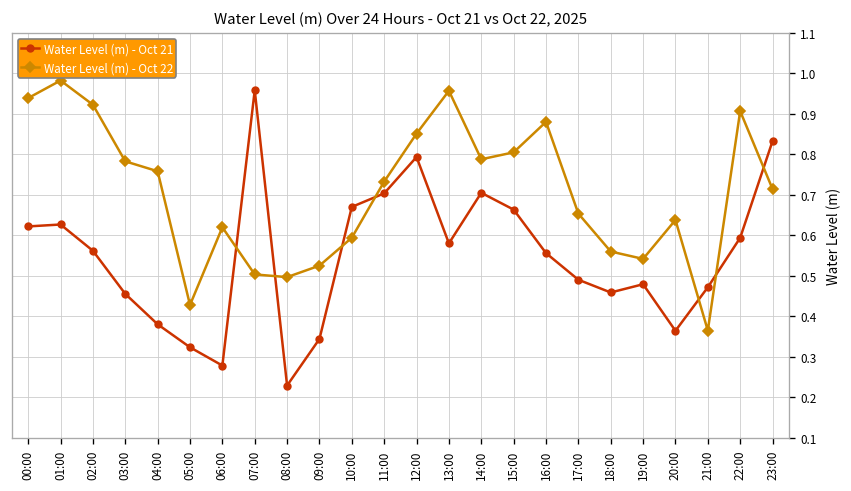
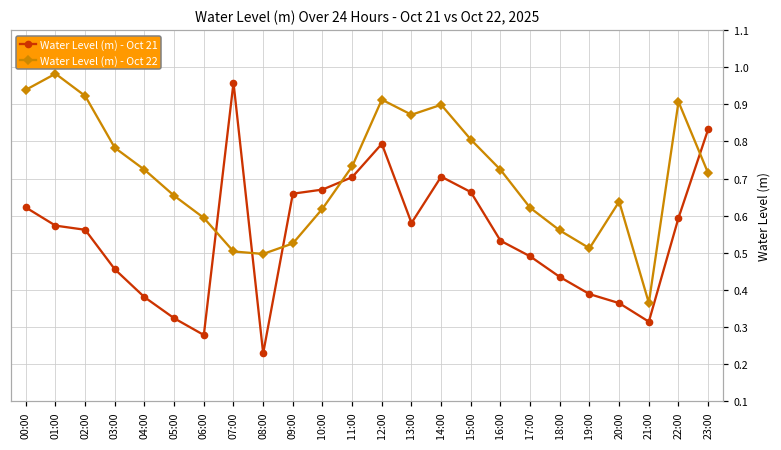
  {
    "Water Level (m) - Oct 21": {
      "00:00": 0.62,
-     "01:00": 0.63,
+     "01:00": 0.57,
      "02:00": 0.56,
      "03:00": 0.46,
      "04:00": 0.38,
      "05:00": 0.32,
      "06:00": 0.28,
      "07:00": 0.96,
      "08:00": 0.23,
-     "09:00": 0.34,
+     "09:00": 0.66,
      "10:00": 0.67,
      "11:00": 0.70,
      "12:00": 0.79,
      "13:00": 0.58,
      "14:00": 0.71,
      "15:00": 0.66,
-     "16:00": 0.56,
+     "16:00": 0.53,
      "17:00": 0.49,
-     "18:00": 0.46,
-     "19:00": 0.48,
+     "18:00": 0.43,
+     "19:00": 0.39,
      "20:00": 0.36,
-     "21:00": 0.47,
+     "21:00": 0.31,
      "22:00": 0.59,
      "23:00": 0.83
    },
    "Water Level (m) - Oct 22": {
      "00:00": 0.94,
      "02:00": 0.92,
      "03:00": 0.78,
-     "04:00": 0.76,
-     "05:00": 0.43,
-     "06:00": 0.62,
+     "04:00": 0.72,
+     "05:00": 0.65,
+     "06:00": 0.59,
      "07:00": 0.50,
      "08:00": 0.50,
      "09:00": 0.53,
-     "10:00": 0.59,
+     "10:00": 0.62,
      "11:00": 0.73,
-     "12:00": 0.85,
-     "13:00": 0.96,
-     "14:00": 0.79,
+     "12:00": 0.91,
+     "13:00": 0.87,
+     "14:00": 0.90,
      "15:00": 0.81,
-     "16:00": 0.88,
-     "17:00": 0.65,
+     "16:00": 0.72,
+     "17:00": 0.62,
      "18:00": 0.56,
-     "19:00": 0.54,
+     "19:00": 0.51,
      "20:00": 0.64,
      "21:00": 0.36,
      "22:00": 0.91,
      "23:00": 0.71
    }
  }
